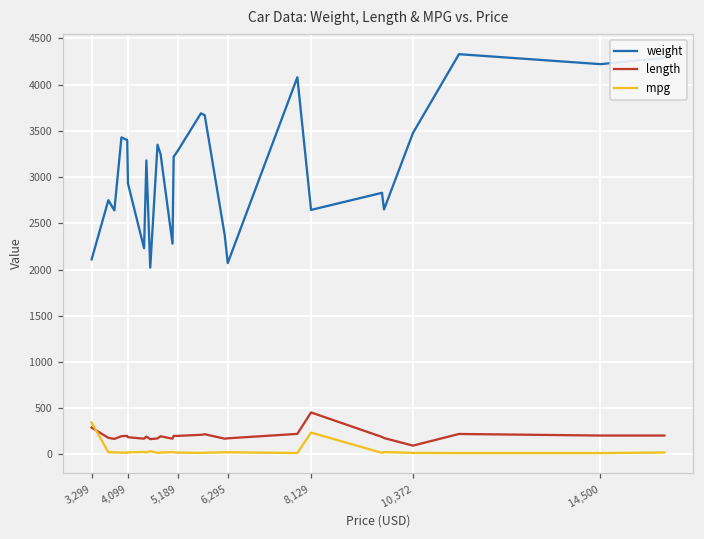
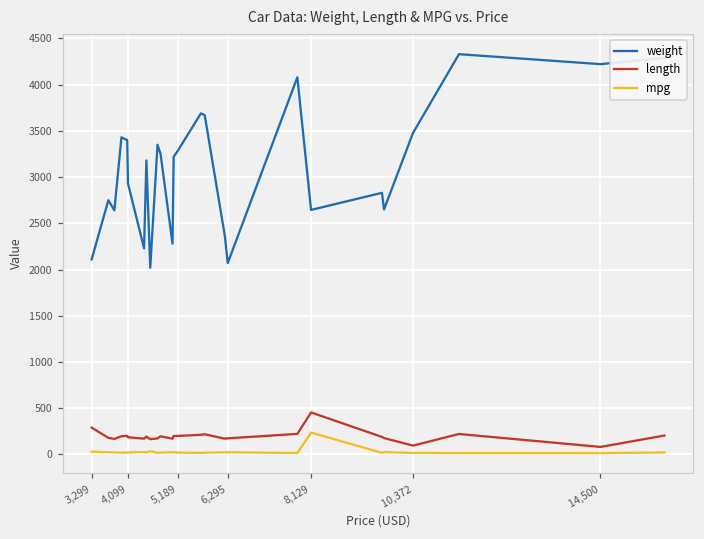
  {
    "weight": {
      "3,299": 2100,
      "4,099": 2900,
      "5,189": 3300,
      "6,295": 2100,
      "8,129": 2600,
      "10,372": 3500,
      "14,500": 4200
    },
    "length": {
      "3,299": 300,
      "4,099": 200,
      "5,189": 200,
      "6,295": 200,
      "8,129": 500,
      "10,372": 100,
-     "14,500": 200
+     "14,500": 100
    },
    "mpg": {
-     "3,299": 300,
+     "3,299": 0,
      "4,099": 0,
      "5,189": 0,
      "6,295": 0,
      "8,129": 200,
      "10,372": 0,
      "14,500": 0
    }
  }
